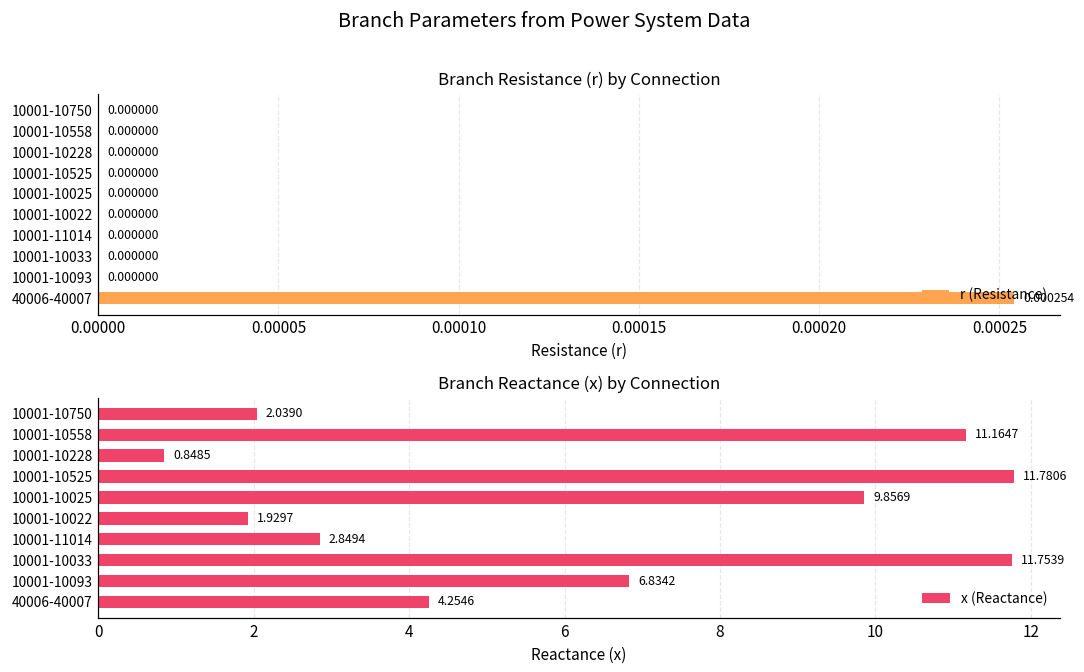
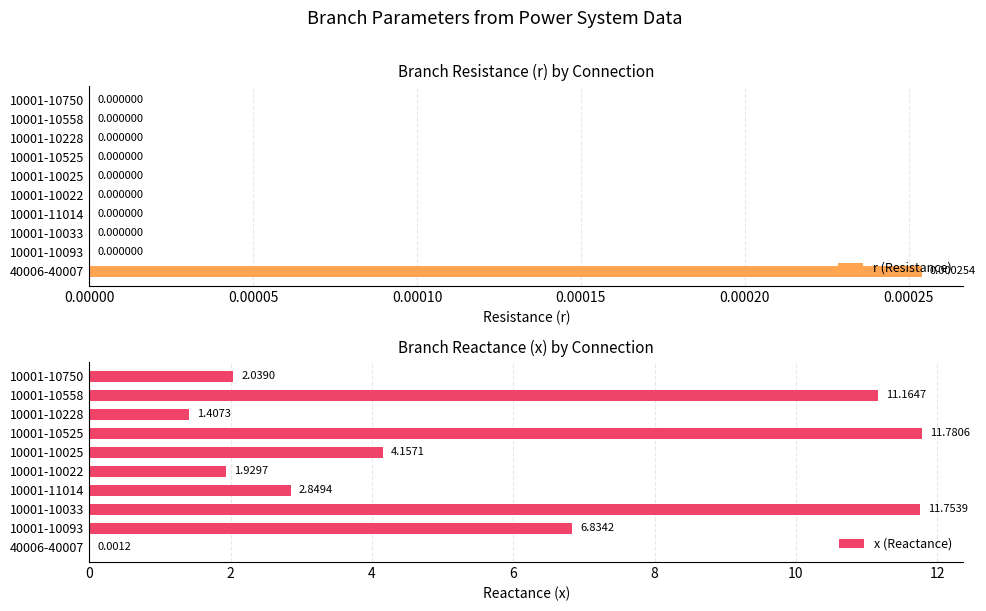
  {
    "Branch Resistance (r) by Connection": {
      "10001-10750": 0.000000,
      "10001-10558": 0.000000,
      "10001-10228": 0.000000,
      "10001-10525": 0.000000,
      "10001-10025": 0.000000,
      "10001-10022": 0.000000,
      "10001-11014": 0.000000,
      "10001-10033": 0.000000,
      "10001-10093": 0.000000,
      "40006-40007": 0.000254
    },
    "Branch Reactance (x) by Connection": {
      "10001-10750": 2.0390,
      "10001-10558": 11.1647,
-     "10001-10228": 0.8485,
+     "10001-10228": 1.4073,
      "10001-10525": 11.7806,
-     "10001-10025": 9.8569,
+     "10001-10025": 4.1571,
      "10001-10022": 1.9297,
      "10001-11014": 2.8494,
      "10001-10033": 11.7539,
      "10001-10093": 6.8342,
-     "40006-40007": 4.2546
+     "40006-40007": 0.0012
    }
  }
